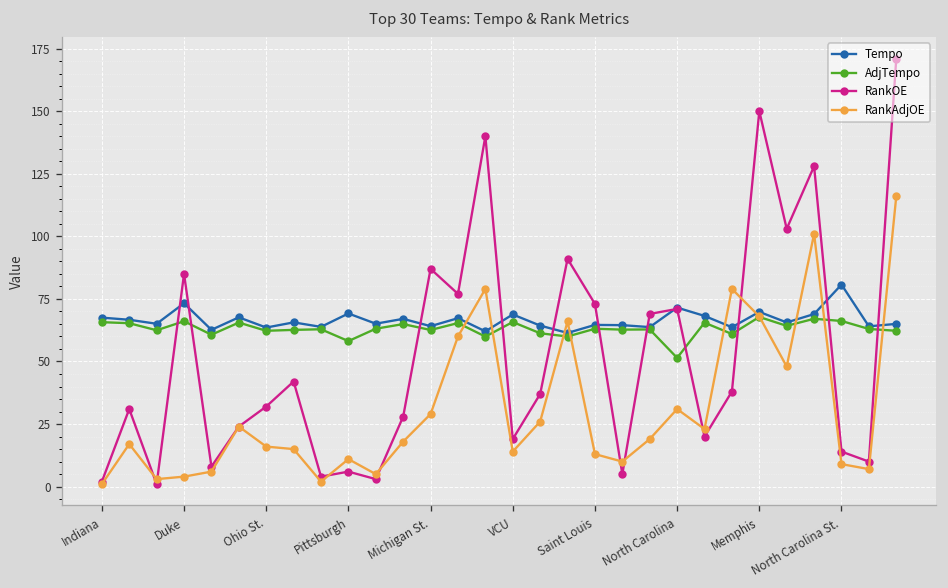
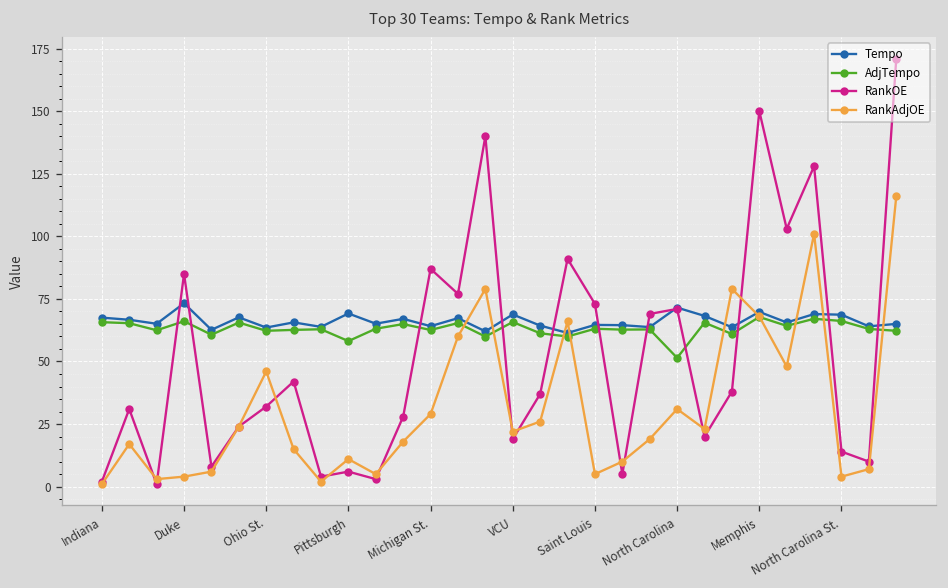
  {
    "Tempo": {
      "Indiana": 68,
      "Duke": 73,
      "Ohio St.": 64,
      "Pittsburgh": 69,
      "Michigan St.": 64,
      "VCU": 69,
      "Saint Louis": 65,
      "Memphis": 70,
-     "North Carolina St.": 81
+     "North Carolina St.": 69
    },
    "AdjTempo": {
      "Indiana": 66,
      "Duke": 66,
      "Ohio St.": 62,
      "Pittsburgh": 58,
      "Michigan St.": 63,
      "VCU": 66,
      "Saint Louis": 63,
      "North Carolina": 51,
      "North Carolina St.": 66
    },
    "RankOE": {
      "Duke": 85,
      "Ohio St.": 32,
      "Pittsburgh": 6,
      "Michigan St.": 87,
      "VCU": 19,
      "Saint Louis": 73,
      "Memphis": 150,
      "North Carolina St.": 14
    },
    "RankAdjOE": {
      "Duke": 4,
-     "Ohio St.": 16,
+     "Ohio St.": 46,
      "Pittsburgh": 11,
      "Michigan St.": 29,
-     "VCU": 14,
-     "Saint Louis": 13,
+     "VCU": 22,
+     "Saint Louis": 5,
      "North Carolina": 31,
-     "North Carolina St.": 9
+     "North Carolina St.": 4
    }
  }
